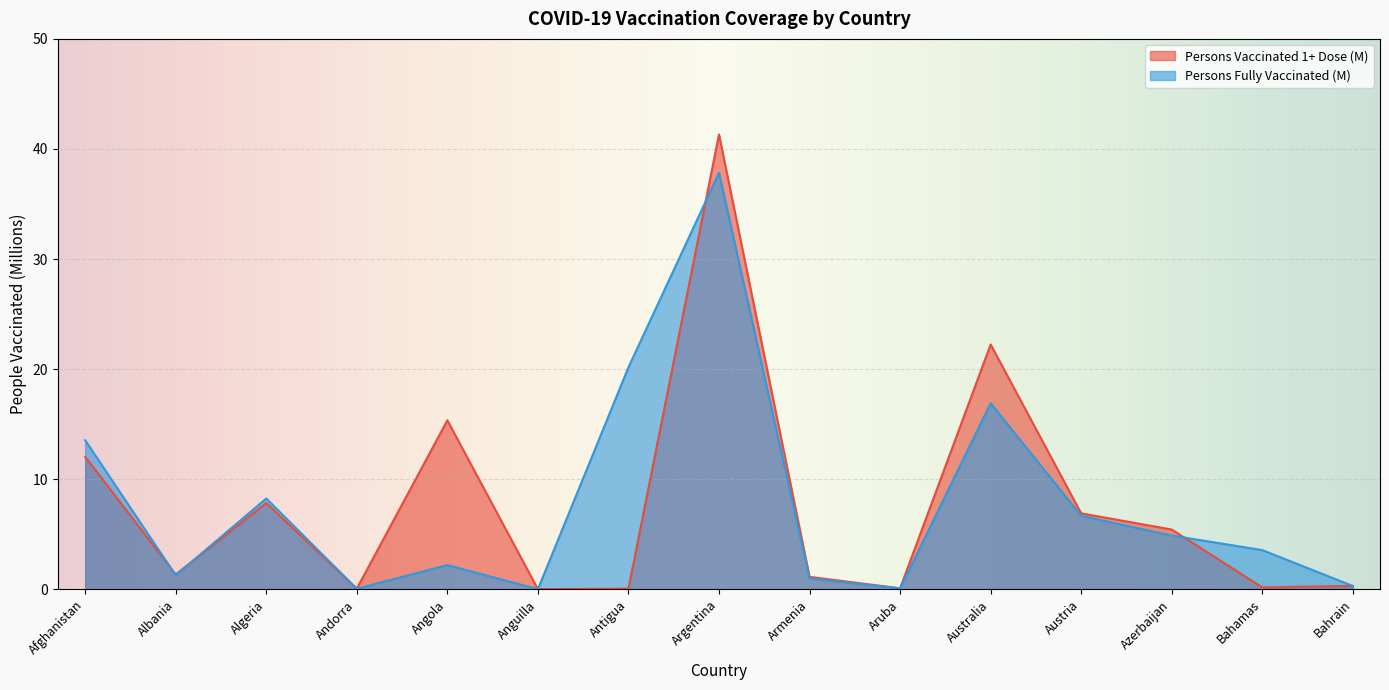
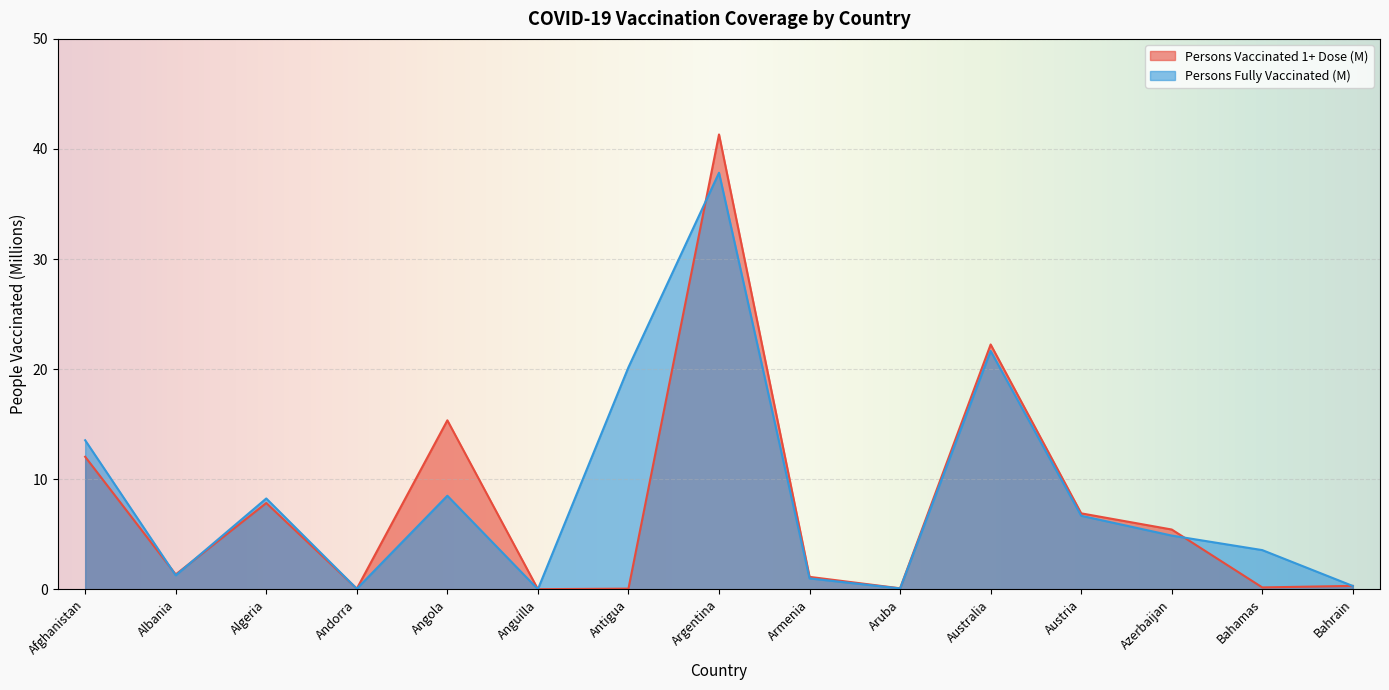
  {
    "Persons Vaccinated 1+ Dose (M)": {
      "Afghanistan": 12.0,
      "Algeria": 7.8,
      "Angola": 15.4,
      "Antigua": 0.1,
      "Argentina": 41.3,
      "Australia": 22.2,
      "Azerbaijan": 5.4,
      "Bahamas": 0.2
    },
    "Persons Fully Vaccinated (M)": {
      "Afghanistan": 13.5,
      "Algeria": 8.3,
-     "Angola": 2.2,
+     "Angola": 8.5,
      "Antigua": 20.2,
      "Argentina": 37.8,
-     "Australia": 16.9,
+     "Australia": 21.7,
      "Azerbaijan": 4.9,
      "Bahamas": 3.6
    }
  }
